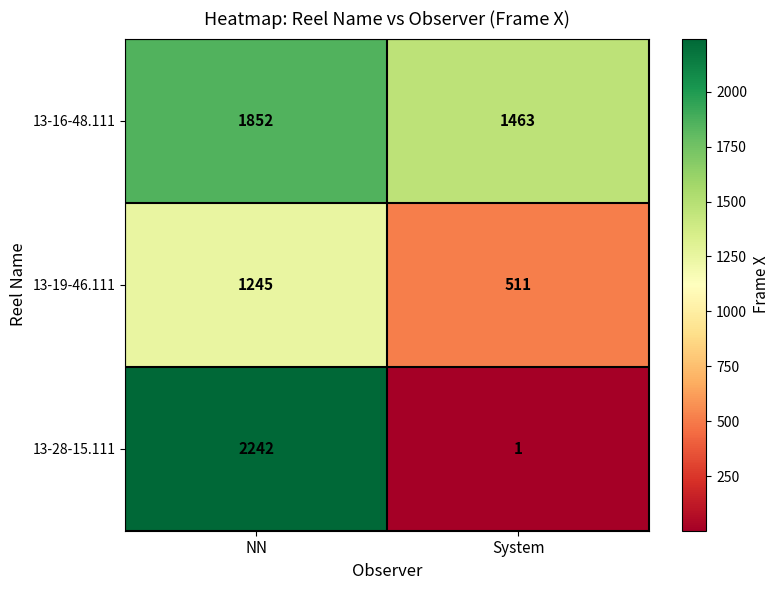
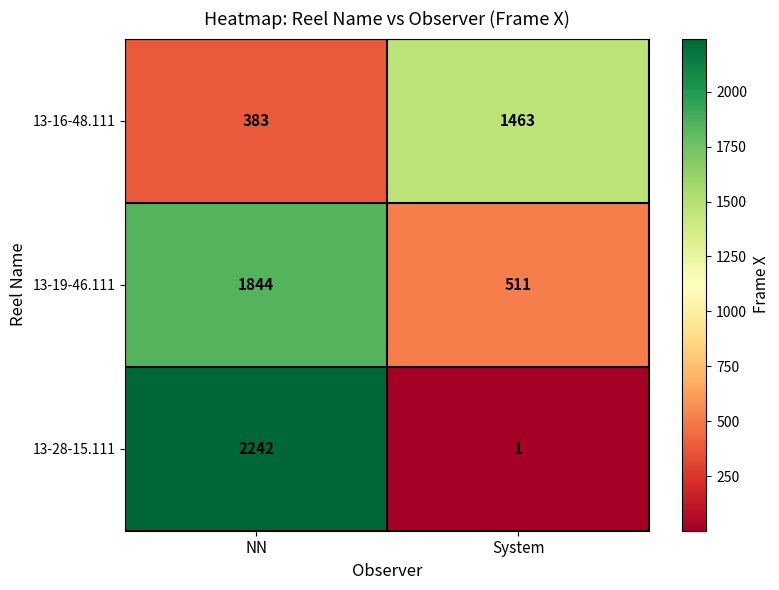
  {
    "13-16-48.111": {
-     "NN": 1852,
+     "NN": 383,
      "System": 1463
    },
    "13-19-46.111": {
-     "NN": 1245,
+     "NN": 1844,
      "System": 511
    },
    "13-28-15.111": {
      "NN": 2242,
      "System": 1
    }
  }
